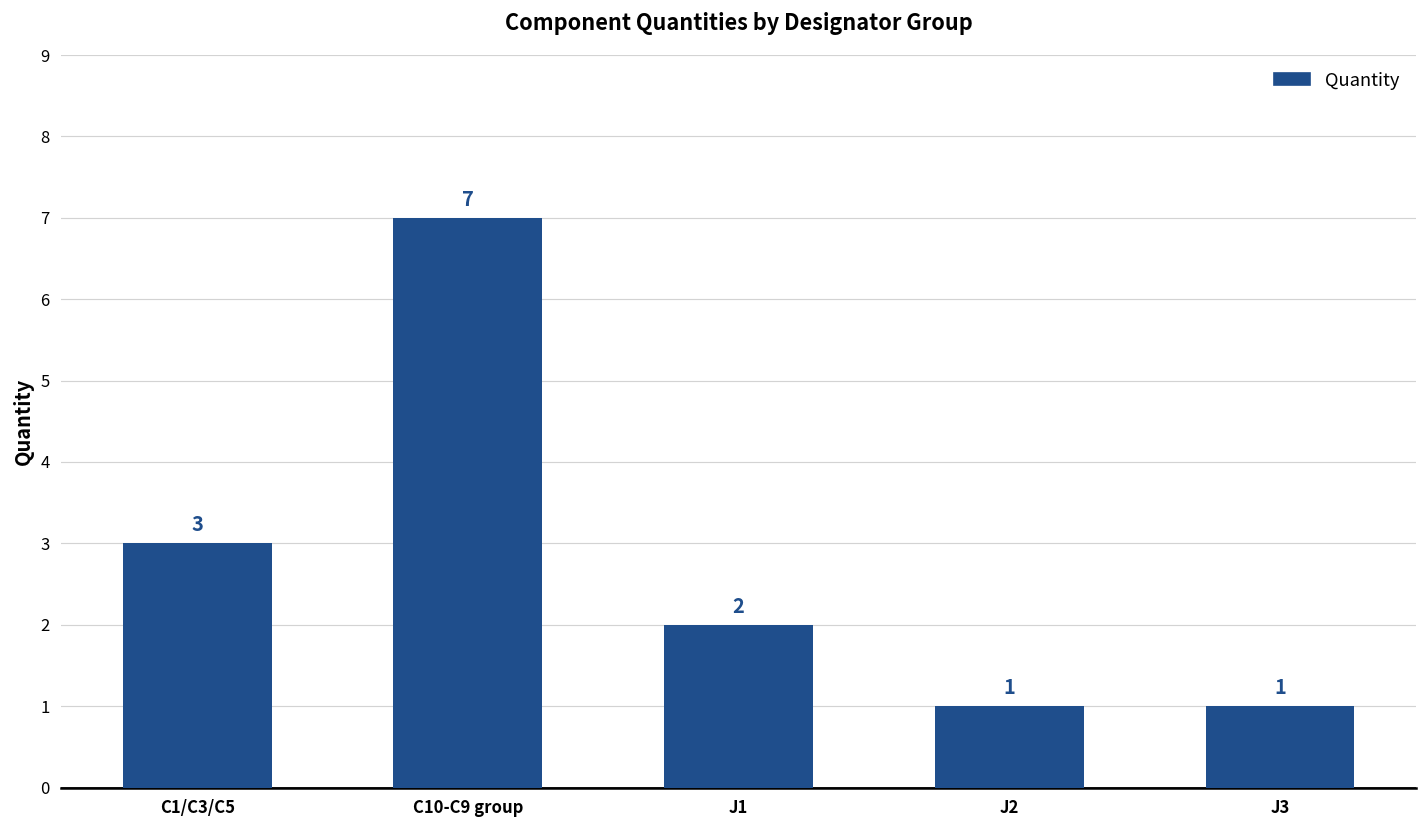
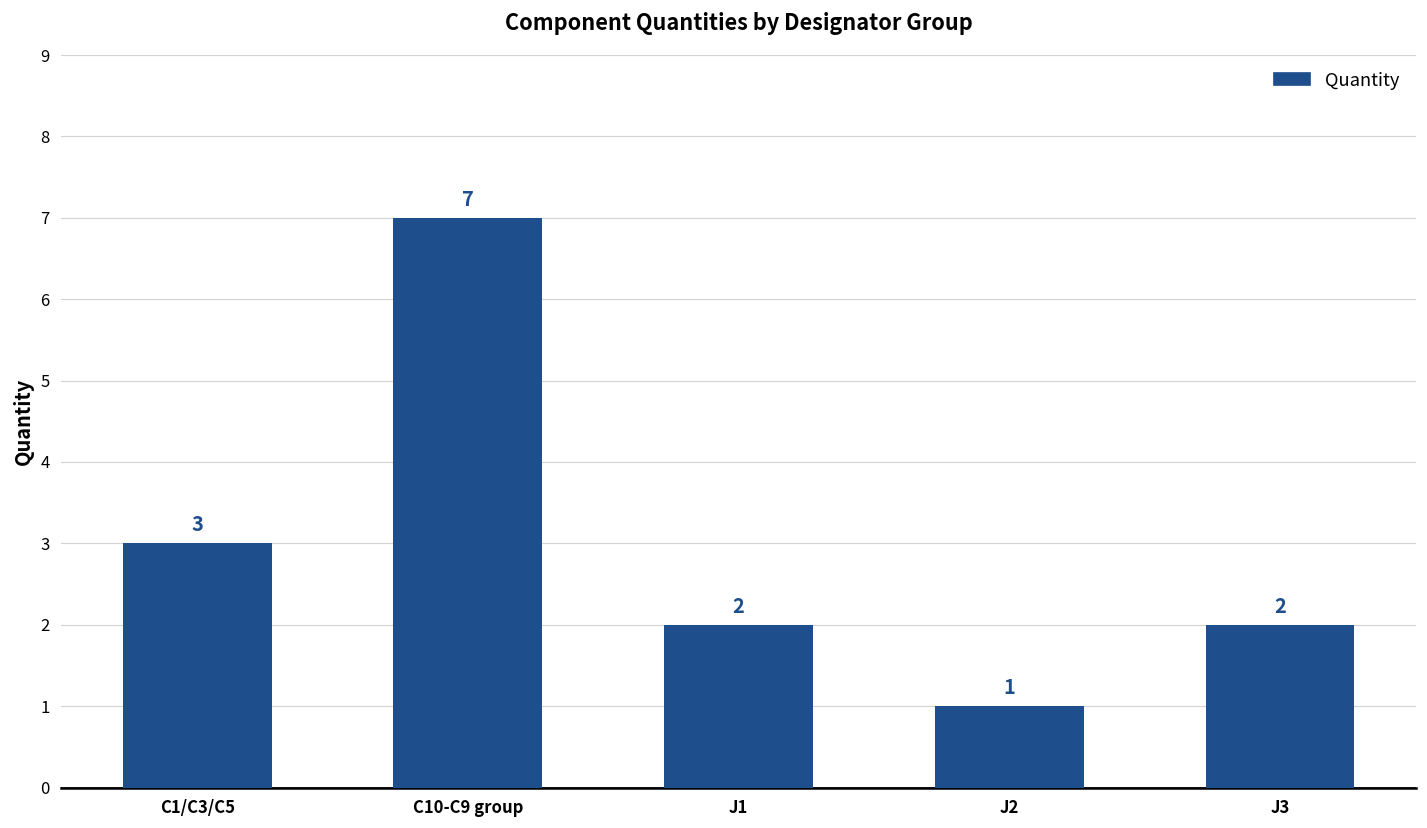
  {
    "C1/C3/C5": 3,
    "C10-C9 group": 7,
    "J1": 2,
    "J2": 1,
-   "J3": 1
+   "J3": 2
  }
